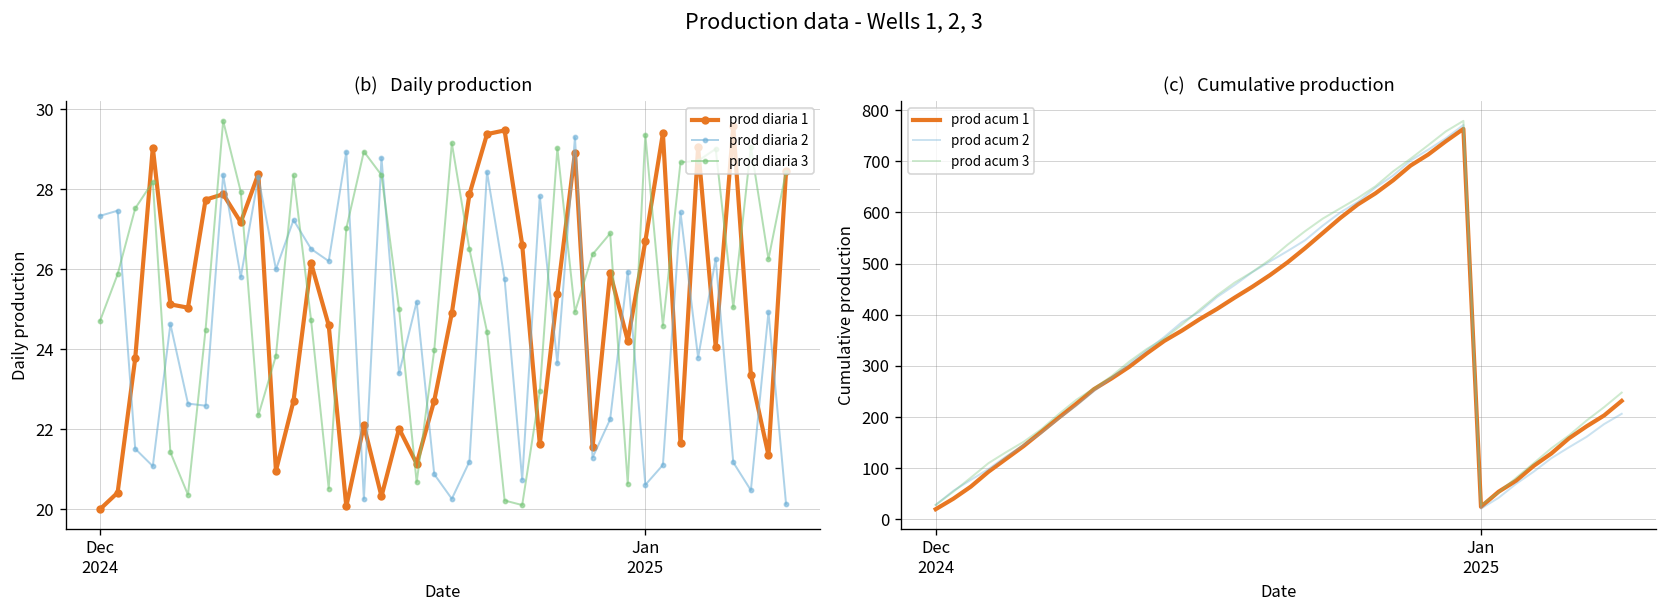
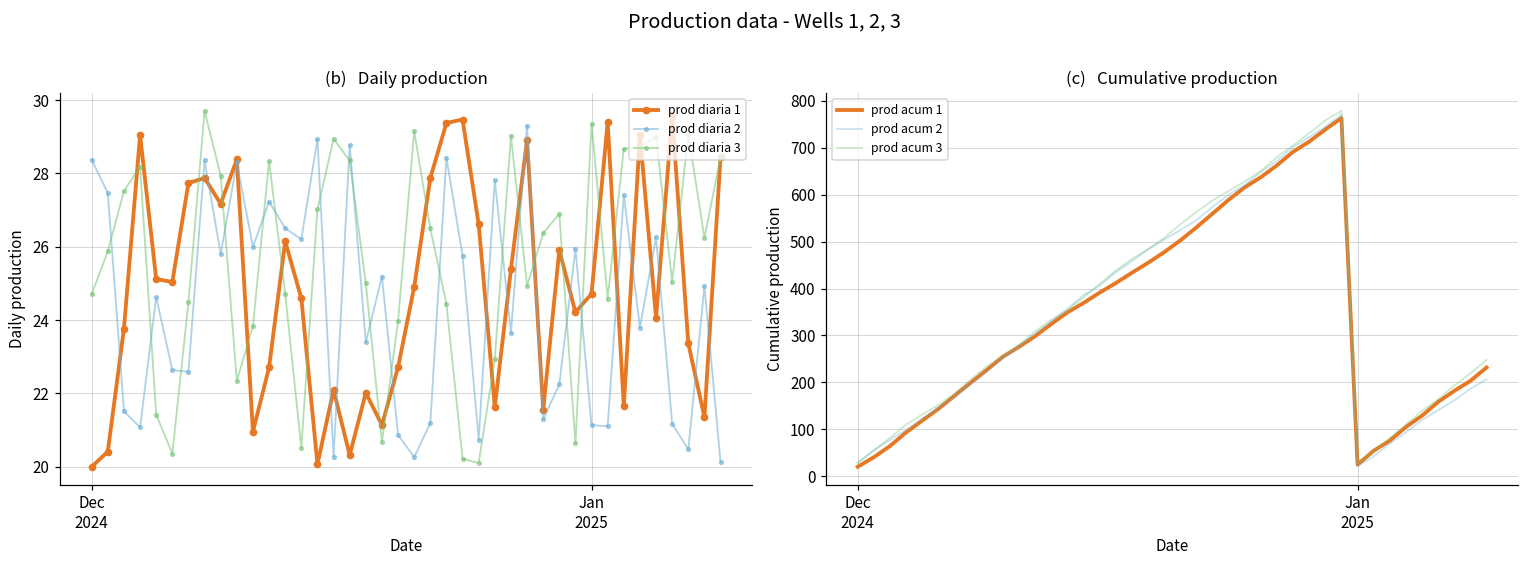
  {
    "(b) Daily production": {
      "prod diaria 1": {
        "Dec 2024": 20.0,
-       "Jan 2025": 26.7
+       "Jan 2025": 24.7
      },
      "prod diaria 2": {
-       "Dec 2024": 27.3,
-       "Jan 2025": 20.6
+       "Dec 2024": 28.4,
+       "Jan 2025": 21.1
      },
      "prod diaria 3": {
        "Dec 2024": 24.7,
        "Jan 2025": 29.4
      }
    },
    "(c) Cumulative production": {
      "prod acum 1": {
        "Dec 2024": 20
      }
    }
  }
